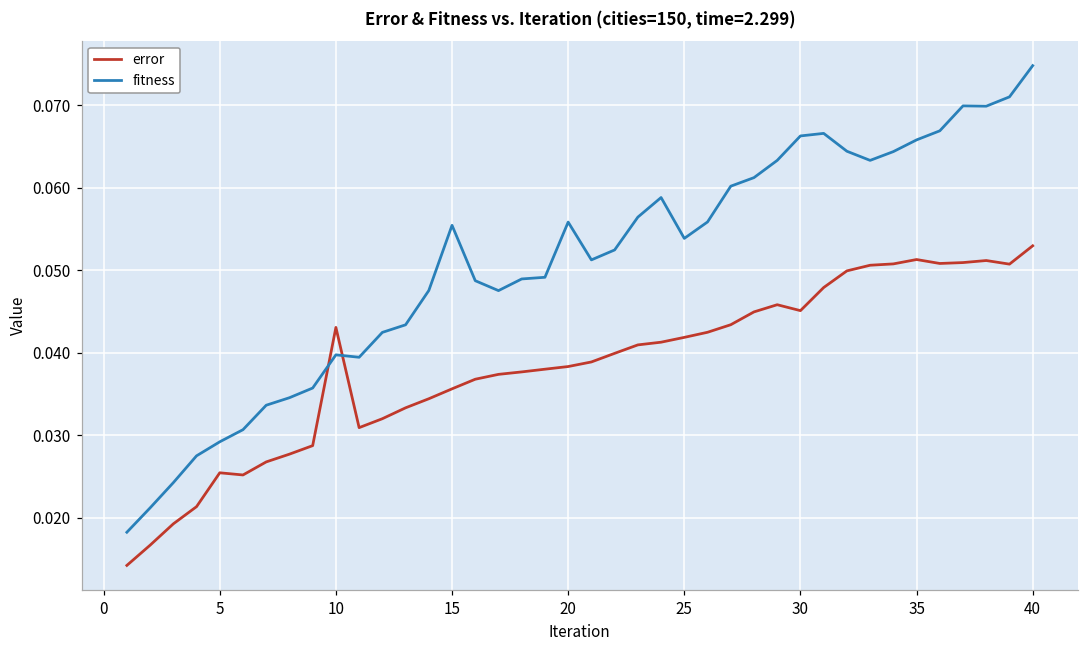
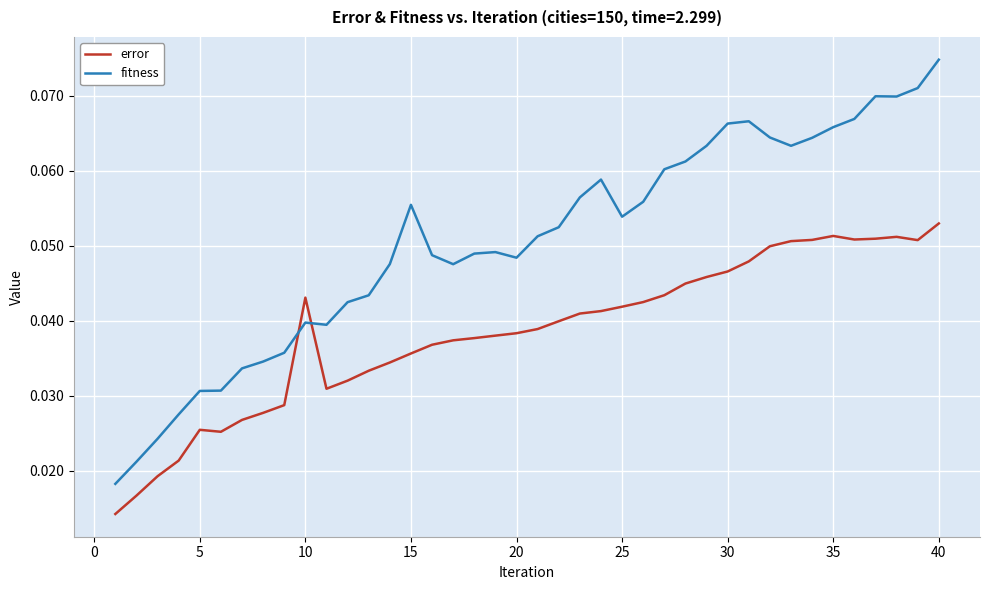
  {
    "error": {
      "5": 0.025,
      "10": 0.043,
      "15": 0.036,
      "20": 0.038,
      "25": 0.042,
-     "30": 0.045,
+     "30": 0.047,
      "35": 0.051,
      "40": 0.053
    },
    "fitness": {
-     "5": 0.029,
+     "5": 0.031,
      "10": 0.040,
      "15": 0.055,
-     "20": 0.056,
+     "20": 0.048,
      "25": 0.054,
      "30": 0.066,
      "35": 0.066,
      "40": 0.075
    }
  }
